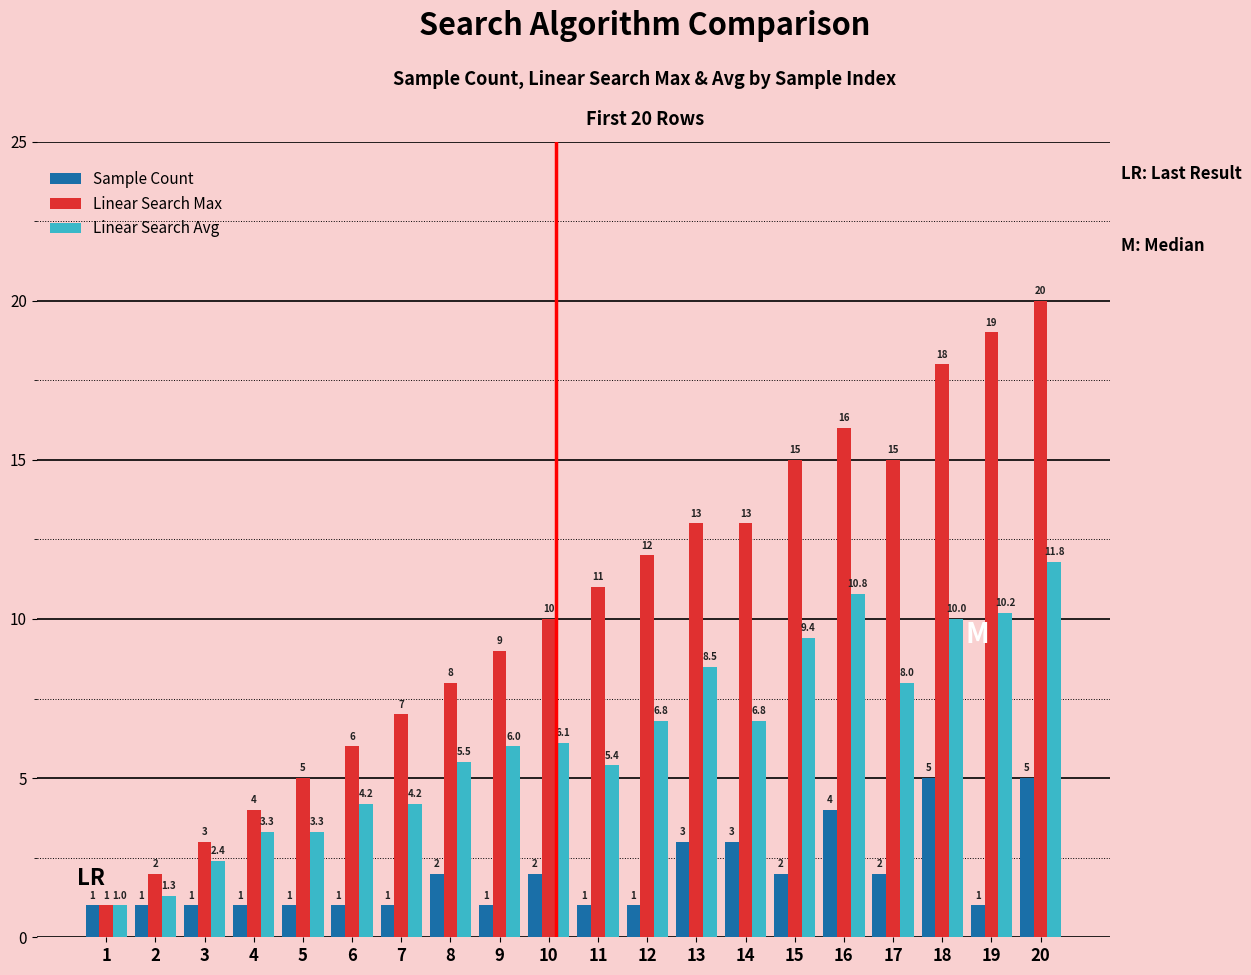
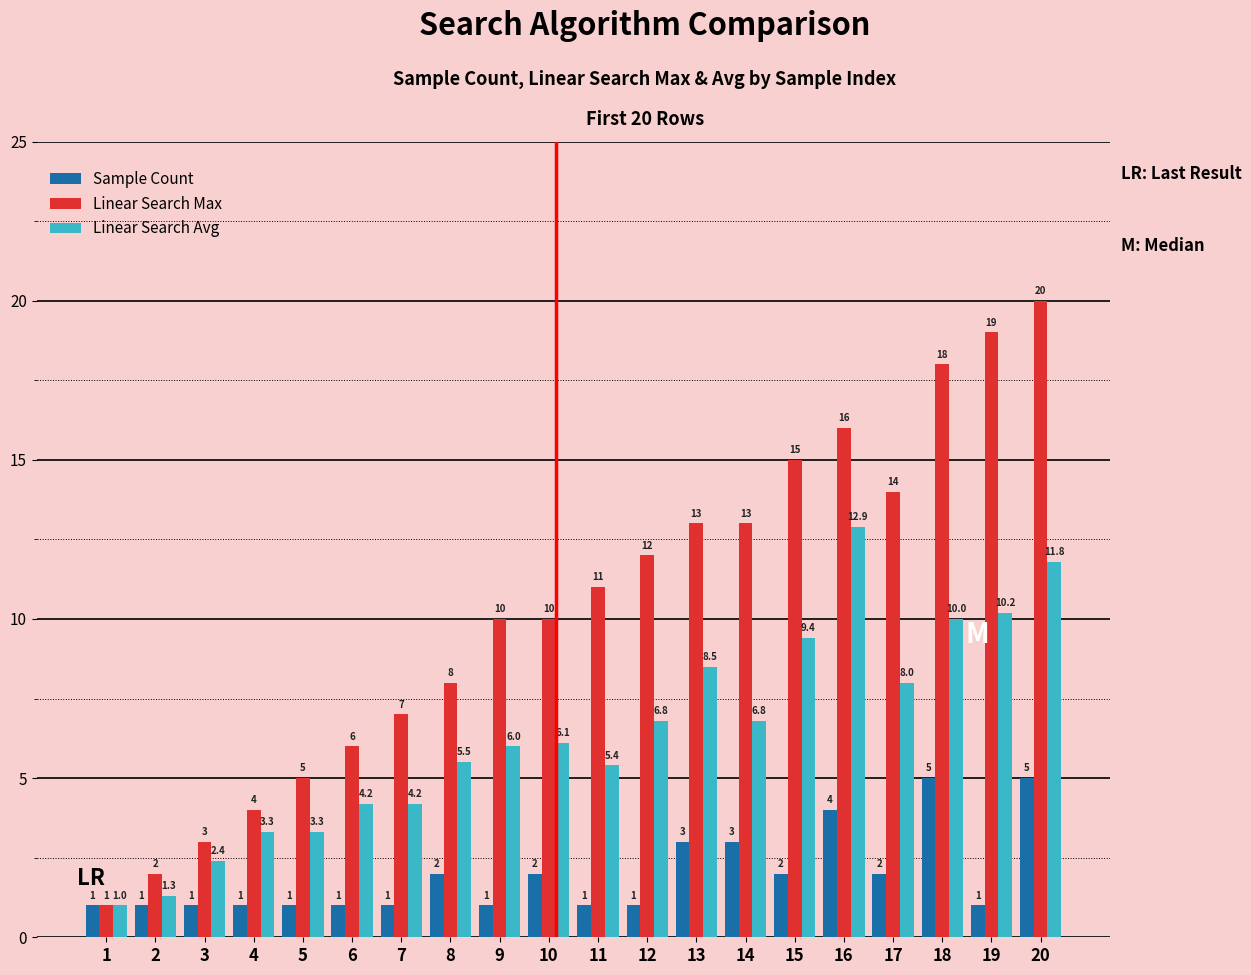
  {
    "Sample Count": {
      "1": 1,
      "2": 1,
      "3": 1,
      "4": 1,
      "5": 1,
      "6": 1,
      "7": 1,
      "8": 2,
      "9": 1,
      "10": 2,
      "11": 1,
      "12": 1,
      "13": 3,
      "14": 3,
      "15": 2,
      "16": 4,
      "17": 2,
      "18": 5,
      "19": 1,
      "20": 5
    },
    "Linear Search Max": {
      "1": 1,
      "2": 2,
      "3": 3,
      "4": 4,
      "5": 5,
      "6": 6,
      "7": 7,
      "8": 8,
-     "9": 9,
+     "9": 10,
      "10": 10,
      "11": 11,
      "12": 12,
      "13": 13,
      "14": 13,
      "15": 15,
      "16": 16,
-     "17": 15,
+     "17": 14,
      "18": 18,
      "19": 19,
      "20": 20
    },
    "Linear Search Avg": {
      "1": 1.0,
      "2": 1.3,
      "3": 2.4,
      "4": 3.3,
      "5": 3.3,
      "6": 4.2,
      "7": 4.2,
      "8": 5.5,
      "9": 6.0,
      "10": 6.1,
      "11": 5.4,
      "12": 6.8,
      "13": 8.5,
      "14": 6.8,
      "15": 9.4,
-     "16": 10.8,
+     "16": 12.9,
      "17": 8.0,
      "18": 10.0,
      "19": 10.2,
      "20": 11.8
    }
  }
